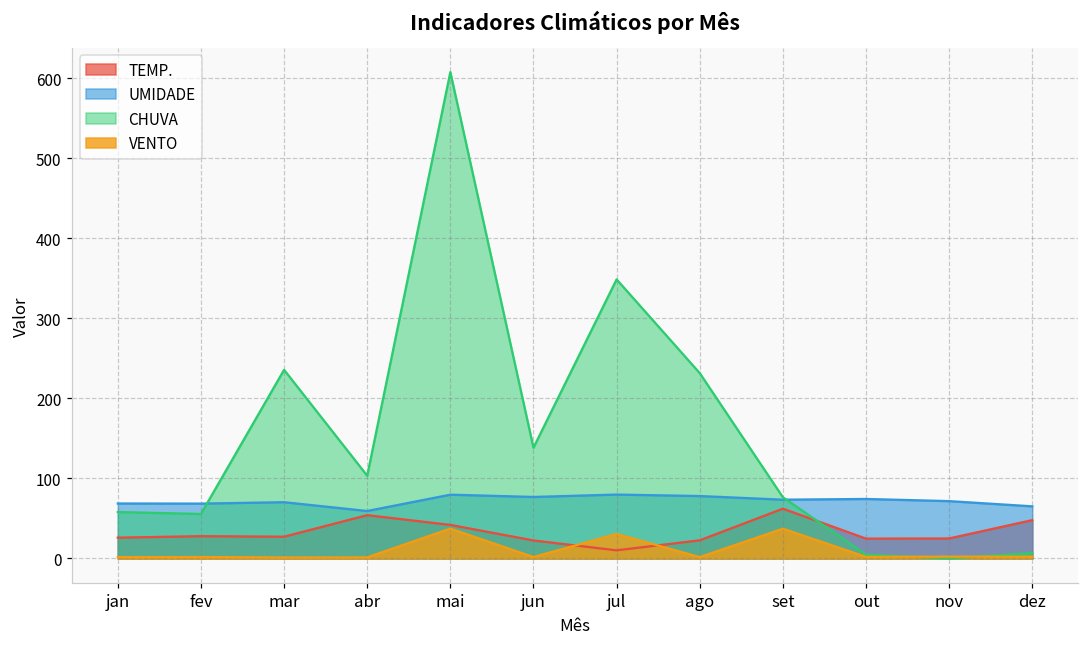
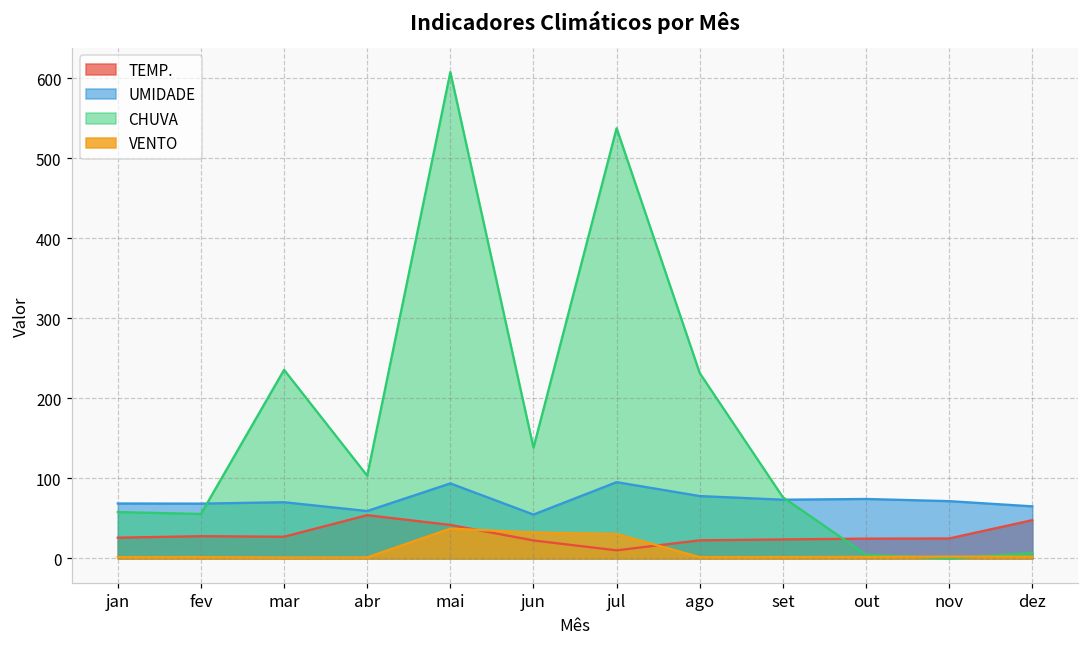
  {
    "TEMP.": {
      "jan": 30,
      "fev": 30,
      "mar": 30,
      "abr": 50,
      "mai": 40,
      "jun": 20,
      "jul": 10,
      "ago": 20,
-     "set": 60,
+     "set": 20,
      "out": 20,
      "nov": 30,
      "dez": 50
    },
    "UMIDADE": {
      "jan": 70,
      "fev": 70,
      "mar": 70,
      "abr": 60,
-     "mai": 80,
-     "jun": 80,
-     "jul": 80,
+     "mai": 90,
+     "jun": 50,
+     "jul": 100,
      "ago": 80,
      "out": 70,
      "nov": 70,
      "dez": 70
    },
    "CHUVA": {
      "jan": 60,
      "fev": 60,
      "mar": 240,
      "abr": 100,
      "mai": 610,
      "jun": 140,
-     "jul": 350,
+     "jul": 540,
      "ago": 230,
      "dez": 10
    },
    "VENTO": {
      "jan": 0,
      "fev": 0,
      "mar": 0,
      "abr": 0,
      "mai": 40,
-     "jun": 0,
+     "jun": 30,
      "jul": 30,
      "ago": 0,
-     "set": 40,
+     "set": 0,
      "dez": 0
    }
  }
